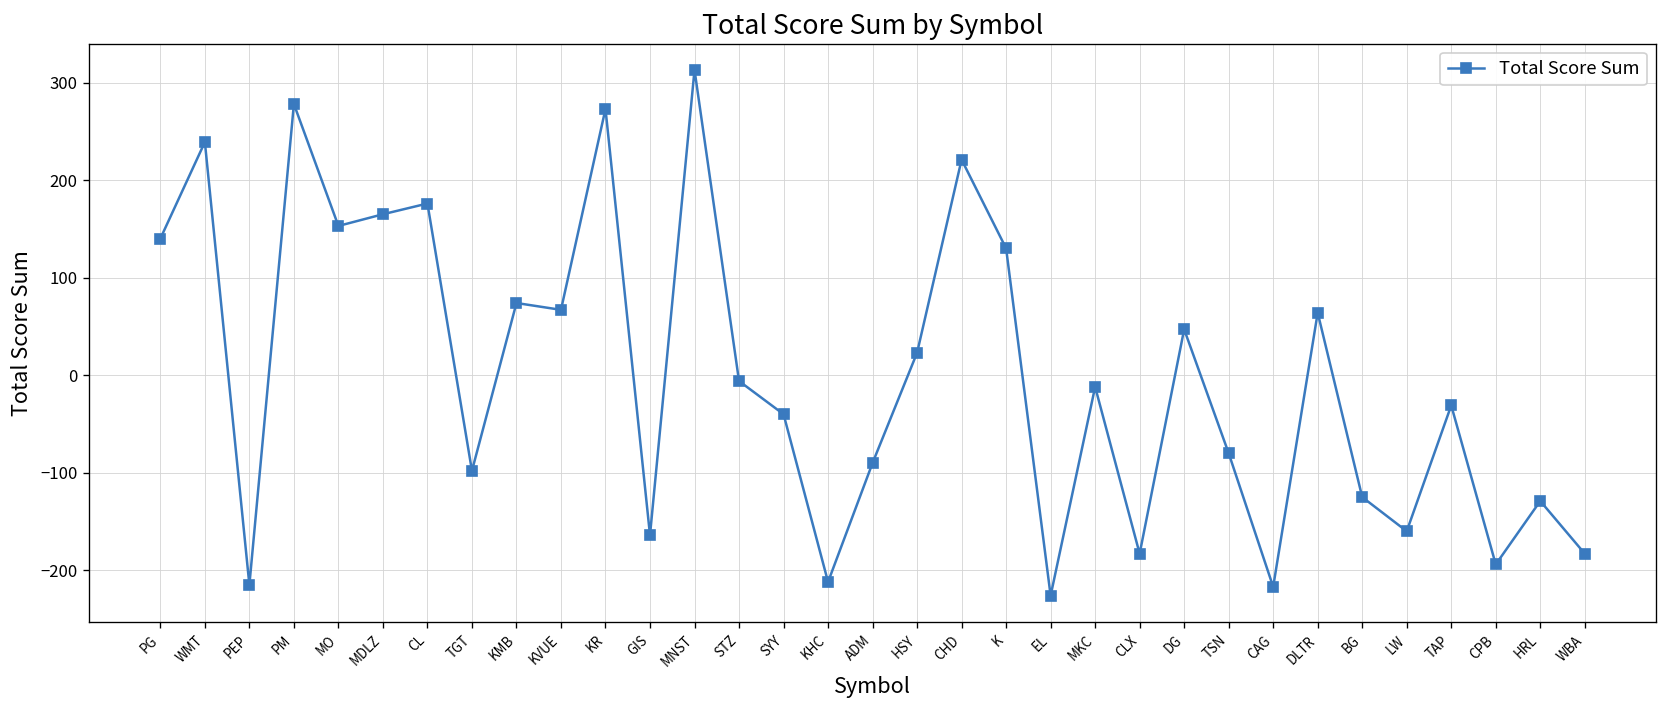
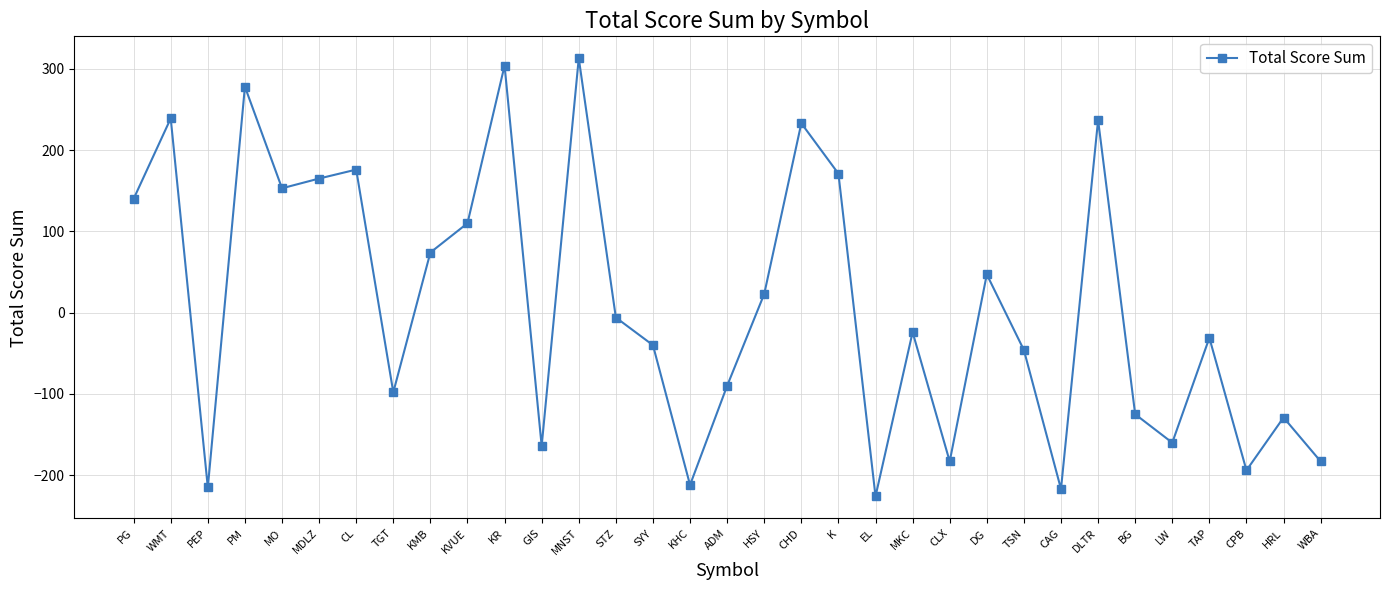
  {
    "PG": 140,
    "WMT": 240,
    "PEP": -220,
    "PM": 280,
    "MO": 150,
    "MDLZ": 170,
    "CL": 180,
    "TGT": -100,
    "KMB": 70,
-   "KVUE": 70,
-   "KR": 270,
+   "KVUE": 110,
+   "KR": 300,
    "GIS": -160,
    "MNST": 310,
    "STZ": -10,
    "SYY": -40,
    "KHC": -210,
    "ADM": -90,
    "HSY": 20,
-   "CHD": 220,
-   "K": 130,
+   "CHD": 230,
+   "K": 170,
    "EL": -230,
-   "MKC": -10,
+   "MKC": -20,
    "CLX": -180,
    "DG": 50,
-   "TSN": -80,
+   "TSN": -50,
    "CAG": -220,
-   "DLTR": 60,
+   "DLTR": 240,
    "BG": -130,
    "LW": -160,
    "TAP": -30,
    "CPB": -190,
    "HRL": -130,
    "WBA": -180
  }
